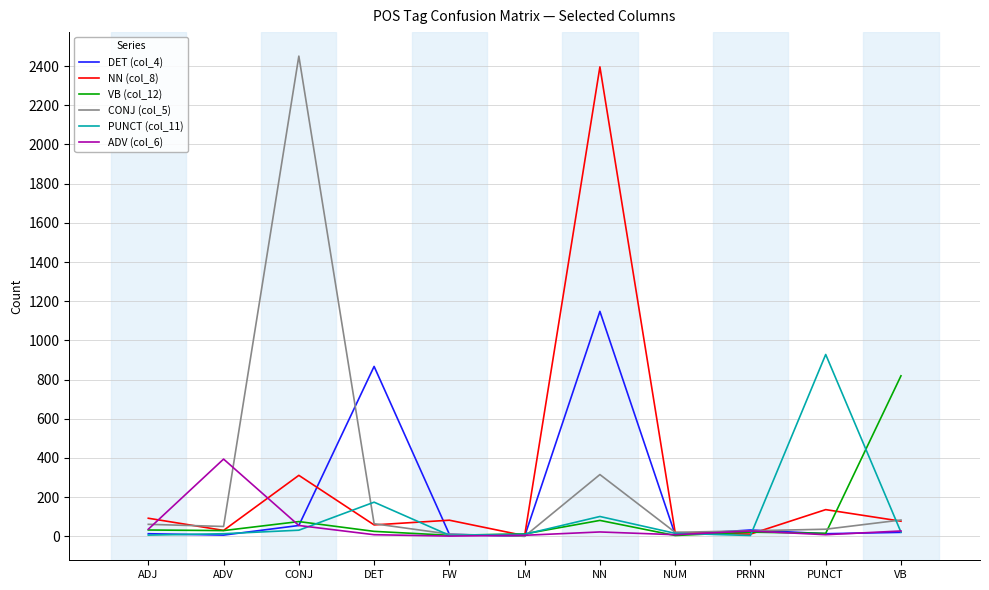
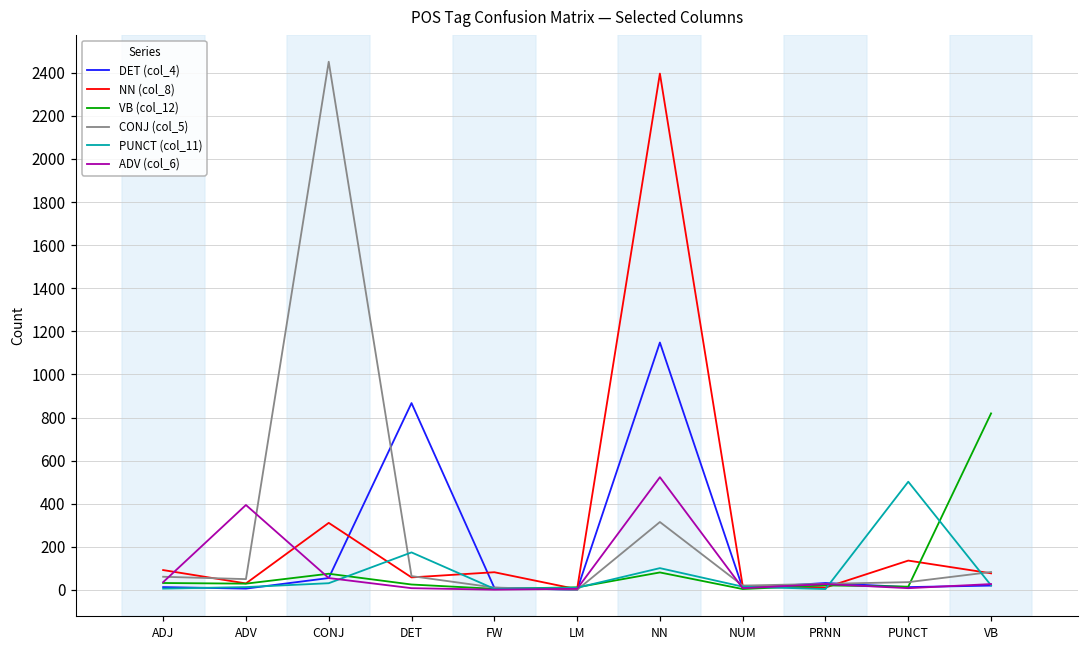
  {
    "DET (col_4)": {
      "DET": 870,
      "NN": 1150
    },
    "NN (col_8)": {
      "ADJ": 90,
      "CONJ": 310,
      "FW": 80,
      "NN": 2400,
      "PUNCT": 140
    },
    "VB (col_12)": {
      "CONJ": 80,
      "DET": 30,
      "NN": 80,
      "VB": 820
    },
    "CONJ (col_5)": {
      "ADJ": 60,
      "ADV": 50,
      "CONJ": 2450,
      "NN": 320,
      "PUNCT": 40
    },
    "PUNCT (col_11)": {
      "CONJ": 30,
      "DET": 170,
      "NN": 100,
-     "PUNCT": 930
+     "PUNCT": 500
    },
    "ADV (col_6)": {
      "ADV": 390,
      "DET": 10,
-     "NN": 20
+     "NN": 520
    }
  }
